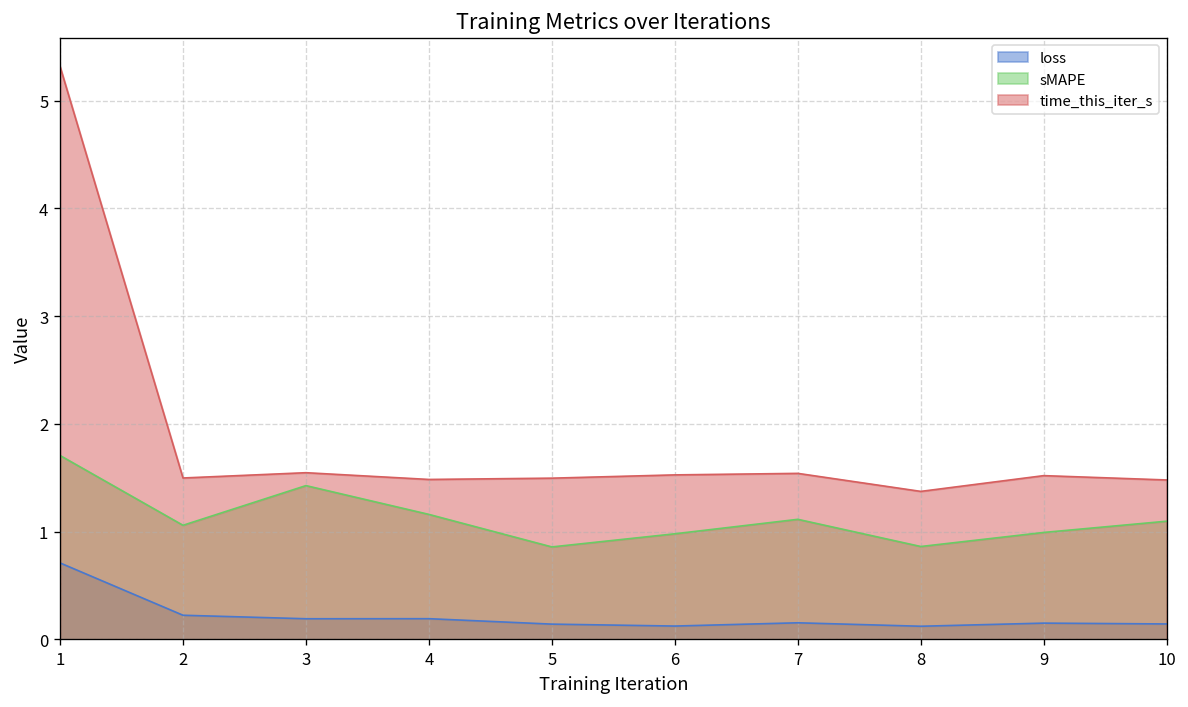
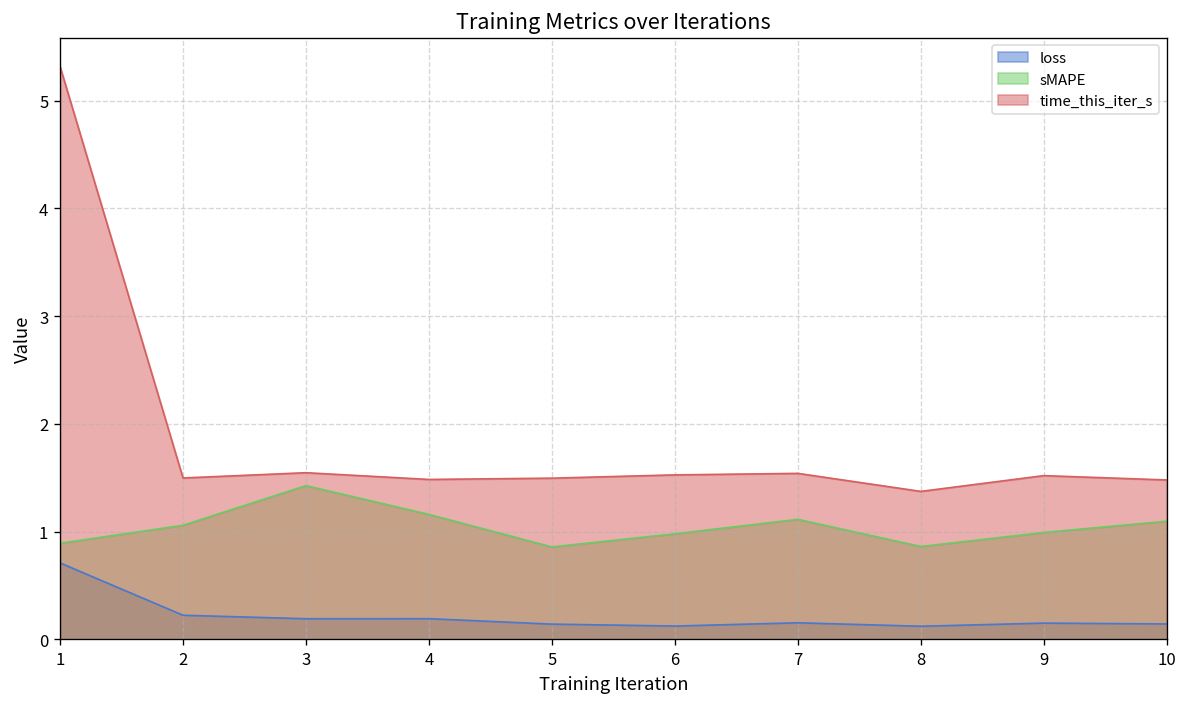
  {
    "loss": {
      "1": 0.7,
      "2": 0.2,
      "3": 0.2,
      "4": 0.2,
      "5": 0.1,
      "6": 0.1,
      "7": 0.2,
      "8": 0.1,
      "9": 0.2,
      "10": 0.1
    },
    "sMAPE": {
-     "1": 1.7,
+     "1": 0.9,
      "2": 1.1,
      "3": 1.4,
      "4": 1.2,
      "5": 0.9,
      "6": 1.0,
      "7": 1.1,
      "8": 0.9,
      "9": 1.0,
      "10": 1.1
    },
    "time_this_iter_s": {
      "1": 5.3,
      "2": 1.5,
      "3": 1.5,
      "4": 1.5,
      "5": 1.5,
      "6": 1.5,
      "7": 1.5,
      "8": 1.4,
      "9": 1.5,
      "10": 1.5
    }
  }
